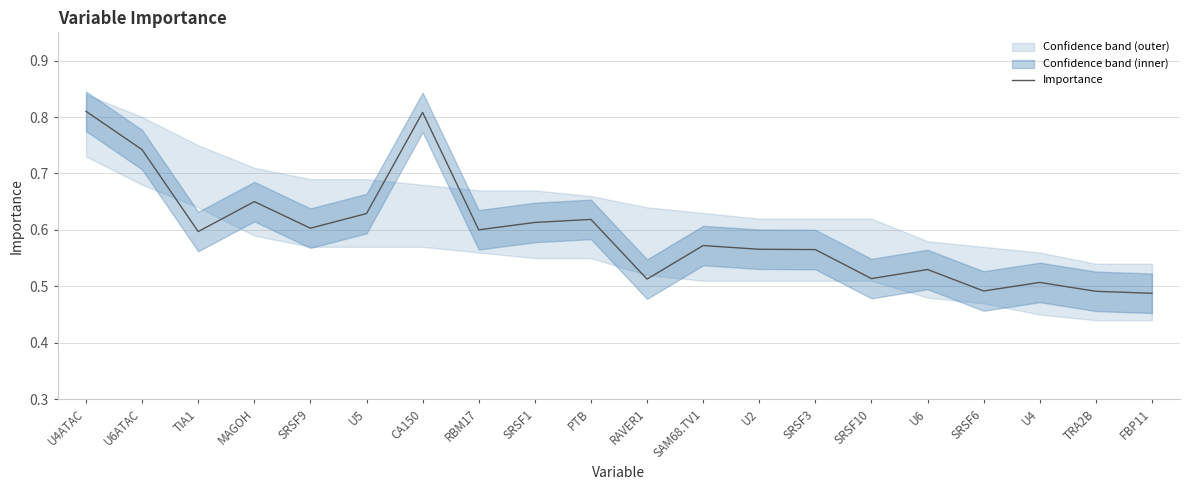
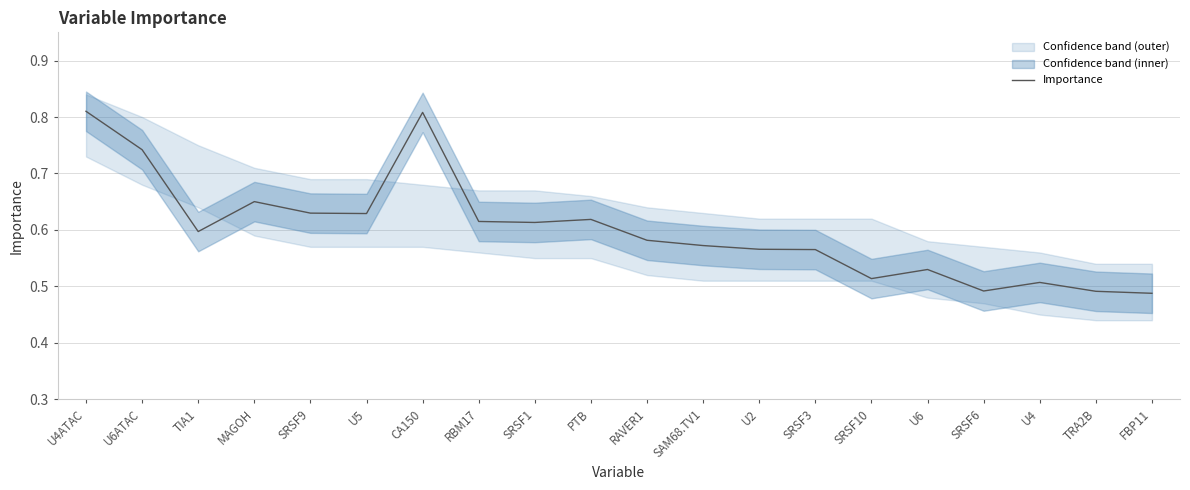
  {
    "Importance": {
      "U4ATAC": 0.81,
      "U6ATAC": 0.74,
      "TIA1": 0.60,
      "MAGOH": 0.65,
-     "SRSF9": 0.60,
+     "SRSF9": 0.63,
      "U5": 0.63,
      "CA150": 0.81,
-     "RBM17": 0.60,
+     "RBM17": 0.61,
      "SRSF1": 0.61,
      "PTB": 0.62,
-     "RAVER1": 0.51,
+     "RAVER1": 0.58,
      "SAM68.TV1": 0.57,
      "U2": 0.57,
      "SRSF3": 0.57,
      "SRSF10": 0.51,
      "U6": 0.53,
      "SRSF6": 0.49,
      "U4": 0.51,
      "TRA2B": 0.49,
      "FBP11": 0.49
    }
  }
